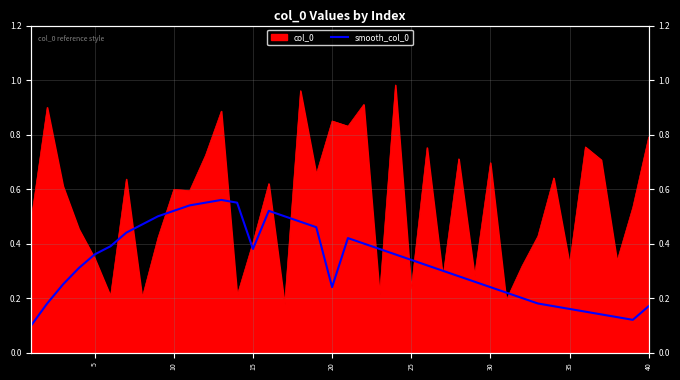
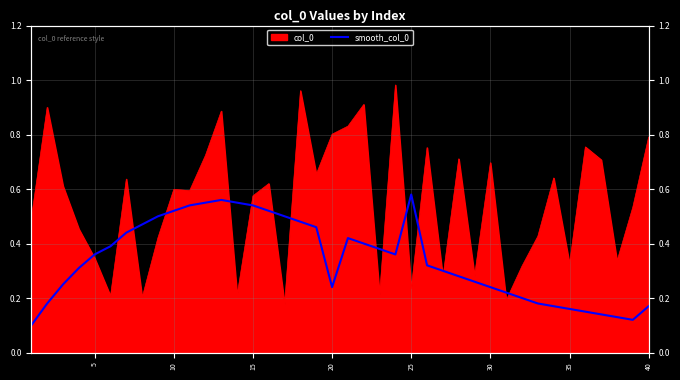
  {
    "col_0": {
      "5": 0.35,
      "10": 0.60,
-     "15": 0.40,
-     "20": 0.85,
+     "15": 0.58,
+     "20": 0.80,
      "25": 0.23,
      "30": 0.70,
      "35": 0.33,
      "40": 0.79
    },
    "smooth_col_0": {
      "5": 0.36,
      "10": 0.52,
-     "15": 0.38,
+     "15": 0.54,
      "20": 0.24,
-     "25": 0.34,
+     "25": 0.58,
      "30": 0.24,
      "35": 0.16,
      "40": 0.17
    }
  }
